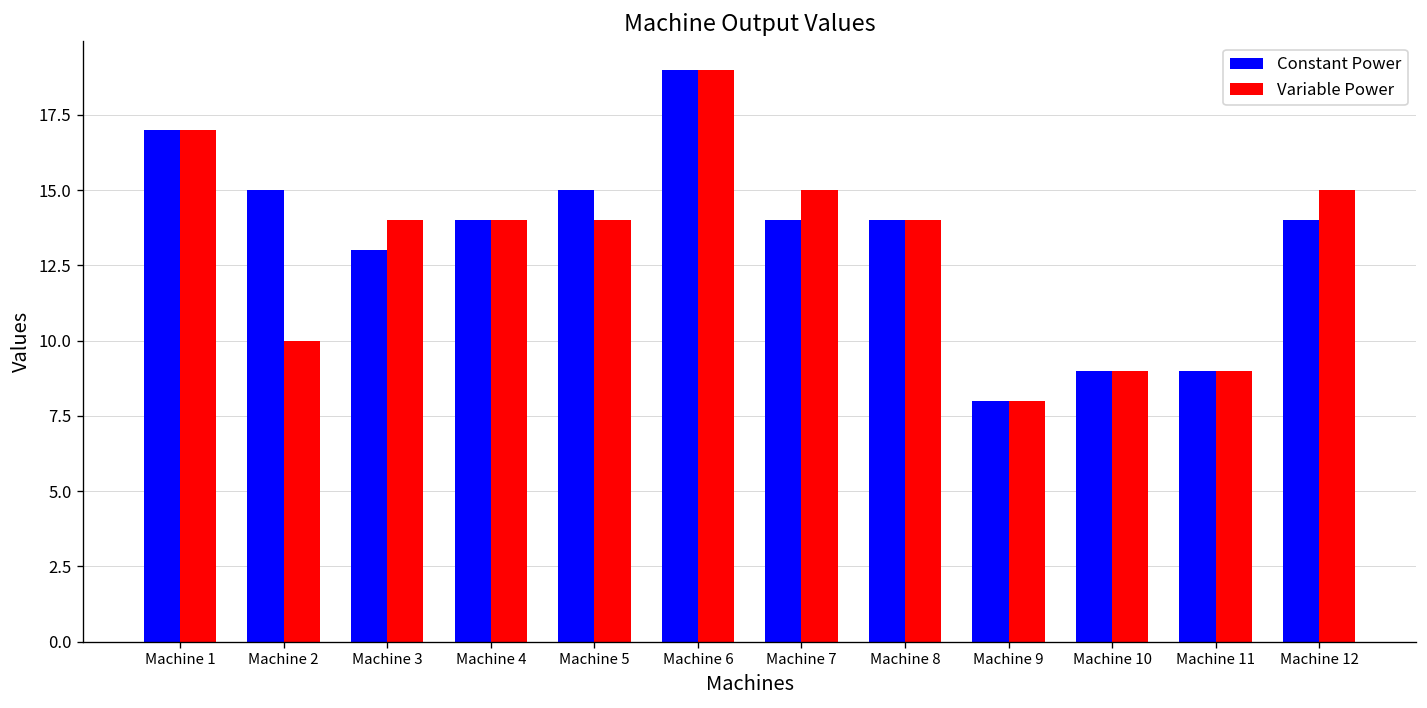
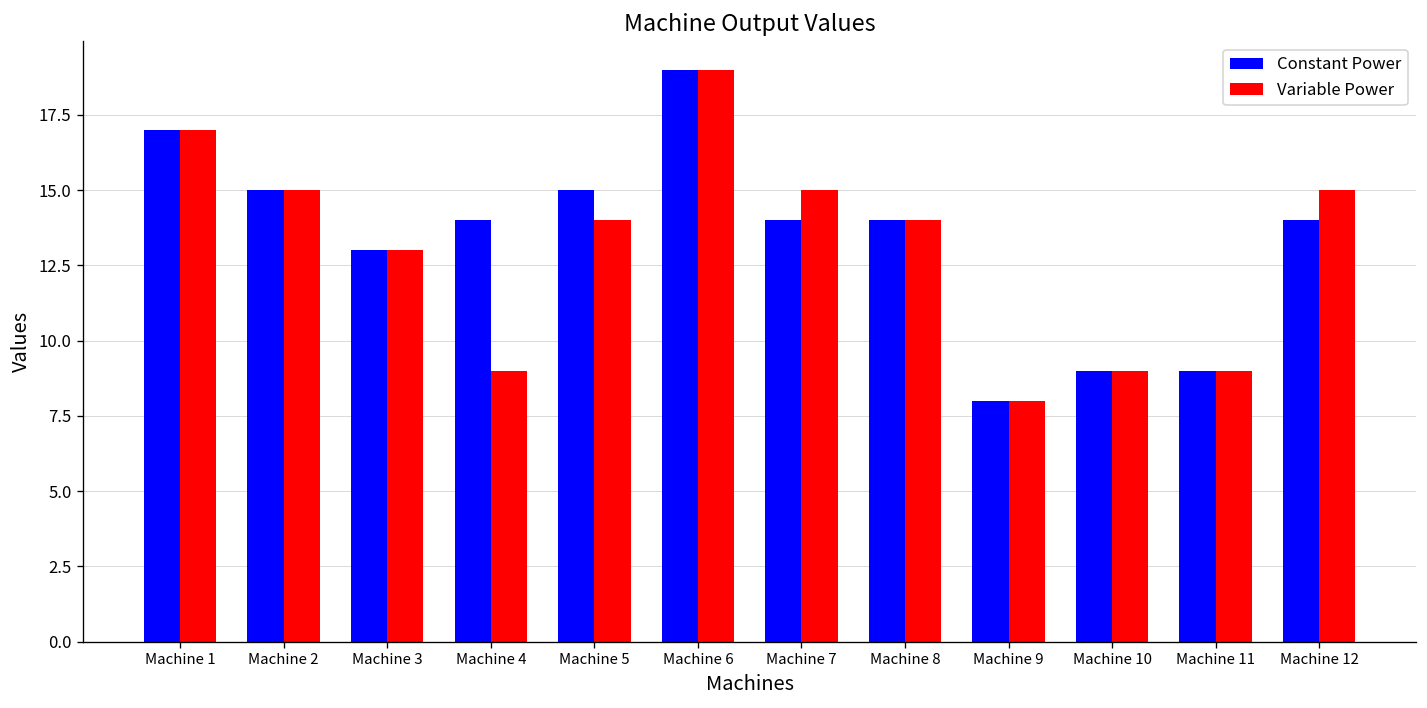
  {
    "Constant Power": {
      "Machine 1": 17,
      "Machine 2": 15,
      "Machine 3": 13,
      "Machine 4": 14,
      "Machine 5": 15,
      "Machine 6": 19,
      "Machine 7": 14,
      "Machine 8": 14,
      "Machine 9": 8,
      "Machine 10": 9,
      "Machine 11": 9,
      "Machine 12": 14
    },
    "Variable Power": {
      "Machine 1": 17,
-     "Machine 2": 10,
-     "Machine 3": 14,
-     "Machine 4": 14,
+     "Machine 2": 15,
+     "Machine 3": 13,
+     "Machine 4": 9,
      "Machine 5": 14,
      "Machine 6": 19,
      "Machine 7": 15,
      "Machine 8": 14,
      "Machine 9": 8,
      "Machine 10": 9,
      "Machine 11": 9,
      "Machine 12": 15
    }
  }
